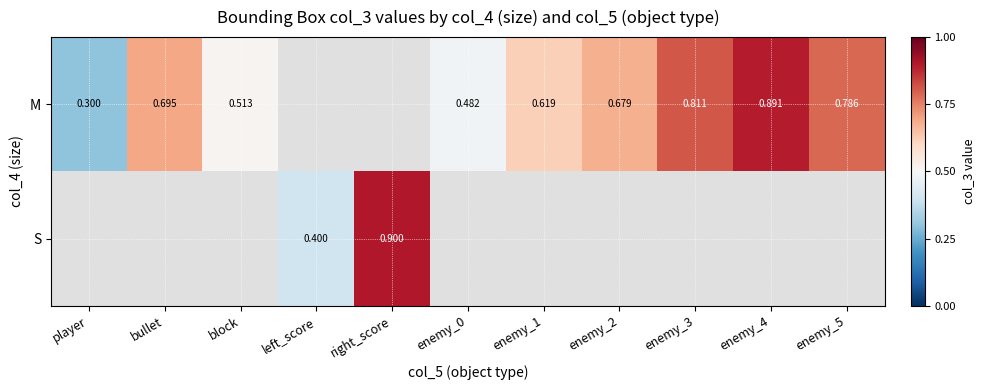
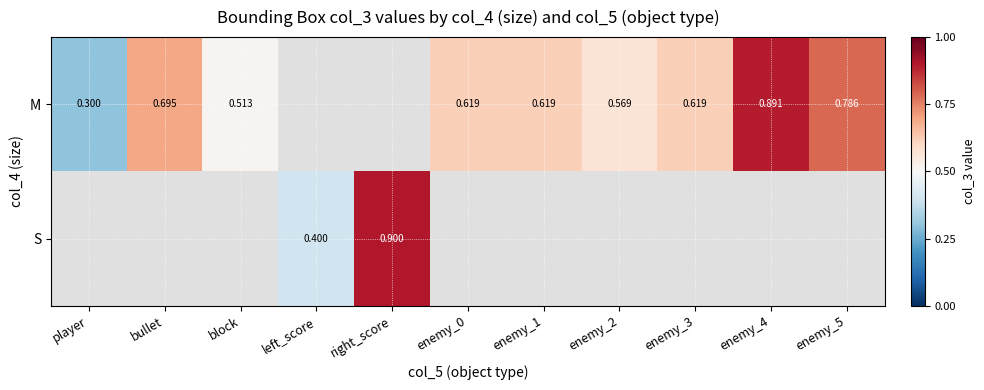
  {
    "M": {
      "player": 0.300,
      "bullet": 0.695,
      "block": 0.513,
-     "enemy_0": 0.482,
+     "enemy_0": 0.619,
      "enemy_1": 0.619,
-     "enemy_2": 0.679,
-     "enemy_3": 0.811,
+     "enemy_2": 0.569,
+     "enemy_3": 0.619,
      "enemy_4": 0.891,
      "enemy_5": 0.786
    },
    "S": {
      "left_score": 0.400,
      "right_score": 0.900
    }
  }
